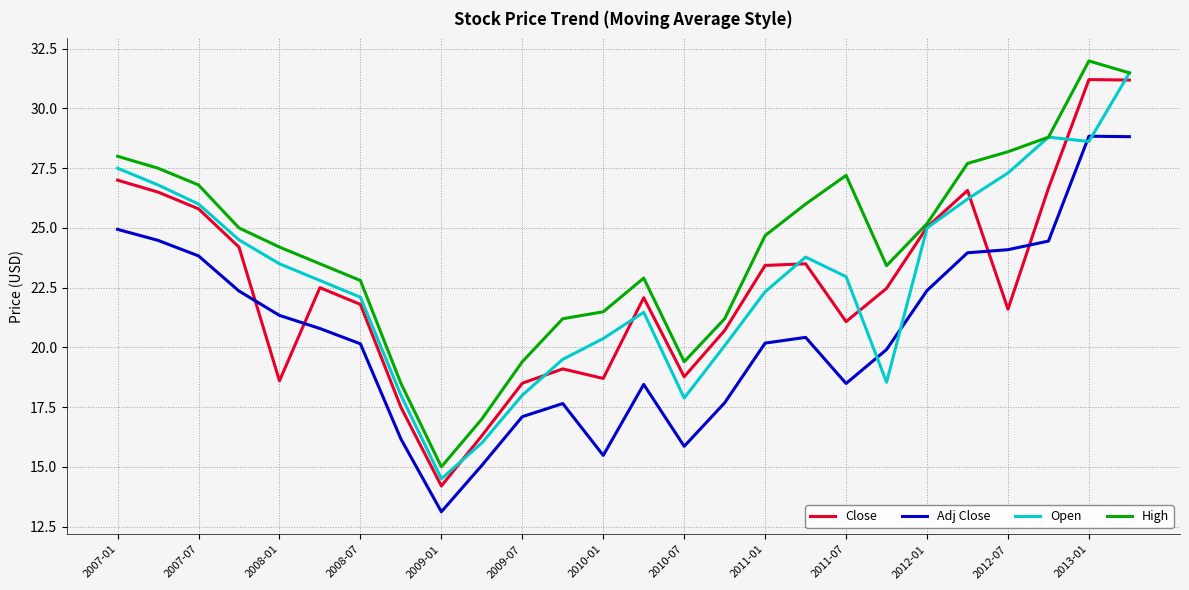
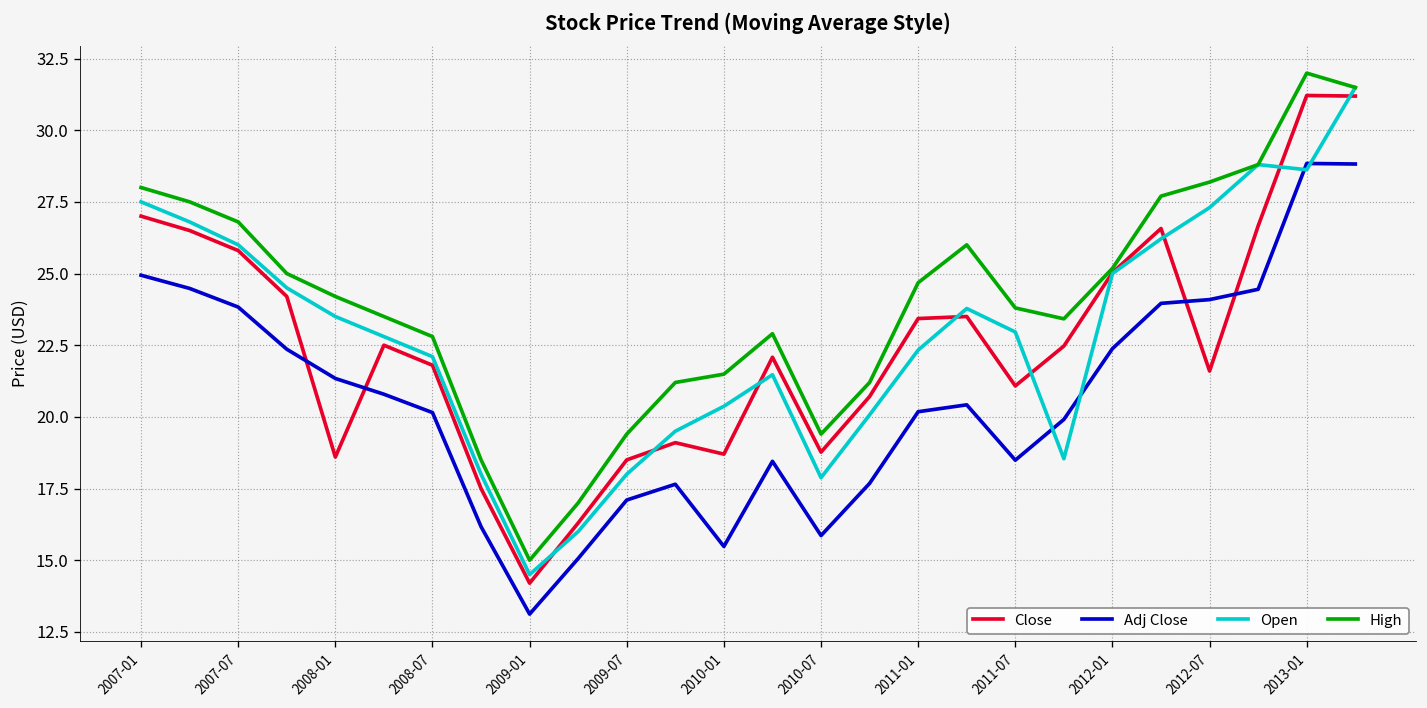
  {
    "Close": {
      "2007-01": 27.0,
      "2007-07": 25.8,
      "2008-01": 18.6,
      "2008-07": 21.8,
      "2009-01": 14.2,
      "2009-07": 18.5,
      "2010-01": 18.7,
      "2010-07": 18.8,
      "2011-01": 23.4,
      "2011-07": 21.1,
      "2012-07": 21.6,
      "2013-01": 31.2
    },
    "Adj Close": {
      "2007-01": 24.9,
      "2007-07": 23.8,
      "2008-01": 21.3,
      "2008-07": 20.2,
      "2009-01": 13.1,
      "2009-07": 17.1,
      "2010-01": 15.5,
      "2010-07": 15.9,
      "2011-01": 20.2,
      "2011-07": 18.5,
      "2012-01": 22.4,
      "2012-07": 24.1,
      "2013-01": 28.8
    },
    "Open": {
      "2007-01": 27.5,
      "2007-07": 26.0,
      "2008-01": 23.5,
      "2008-07": 22.1,
      "2009-01": 14.5,
      "2009-07": 18.0,
      "2010-01": 20.4,
      "2010-07": 17.9,
      "2011-01": 22.3,
      "2011-07": 23.0,
      "2012-07": 27.3,
      "2013-01": 28.6
    },
    "High": {
      "2007-01": 28.0,
      "2007-07": 26.8,
      "2008-01": 24.2,
      "2008-07": 22.8,
      "2009-01": 15.0,
      "2009-07": 19.4,
      "2010-01": 21.5,
      "2010-07": 19.4,
      "2011-01": 24.7,
-     "2011-07": 27.2,
+     "2011-07": 23.8,
      "2012-01": 25.2,
      "2012-07": 28.2,
      "2013-01": 32.0
    }
  }
